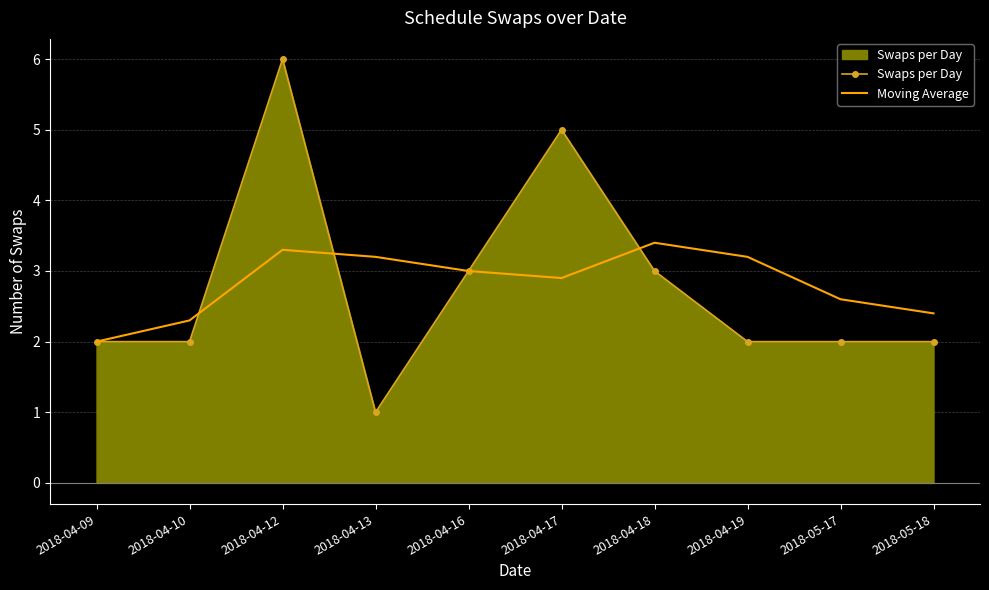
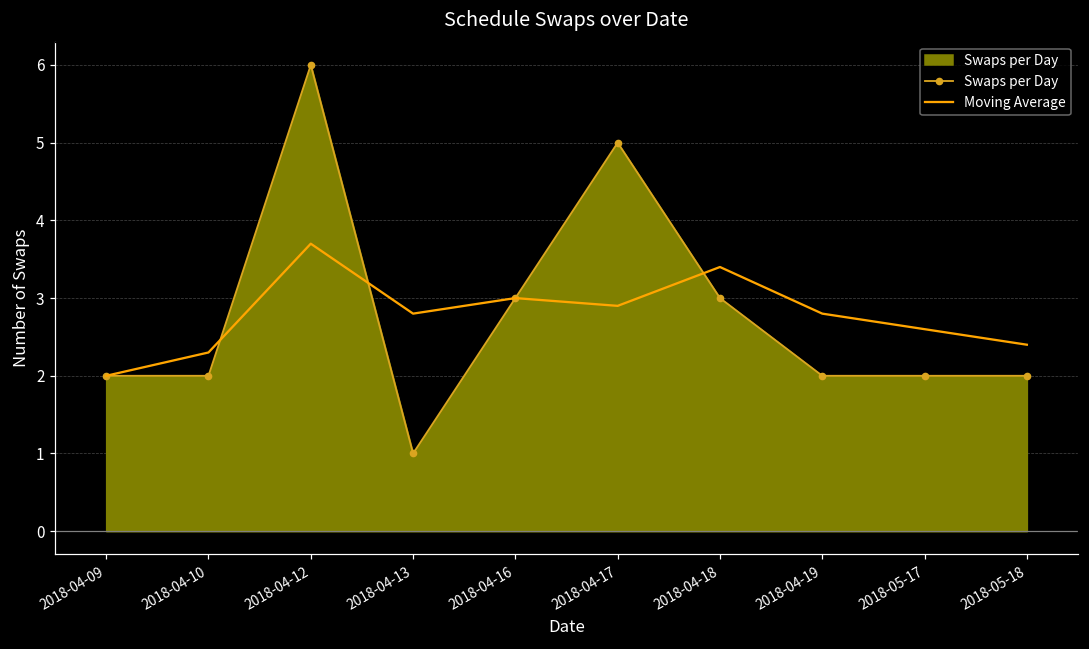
  {
    "Moving Average": {
      "2018-04-10": 2.3,
-     "2018-04-12": 3.3,
-     "2018-04-13": 3.2,
+     "2018-04-12": 3.7,
+     "2018-04-13": 2.8,
      "2018-04-17": 2.9,
      "2018-04-18": 3.4,
-     "2018-04-19": 3.2,
+     "2018-04-19": 2.8,
      "2018-05-17": 2.6,
      "2018-05-18": 2.4
    }
  }
